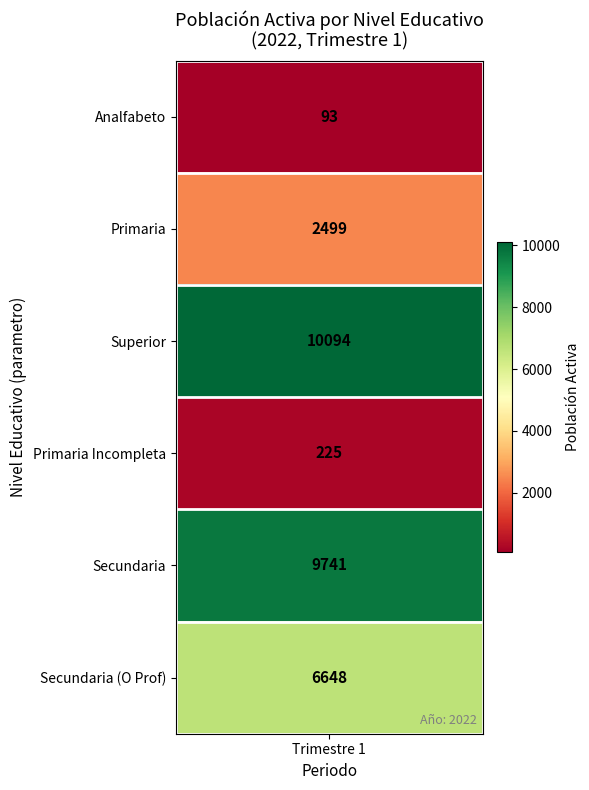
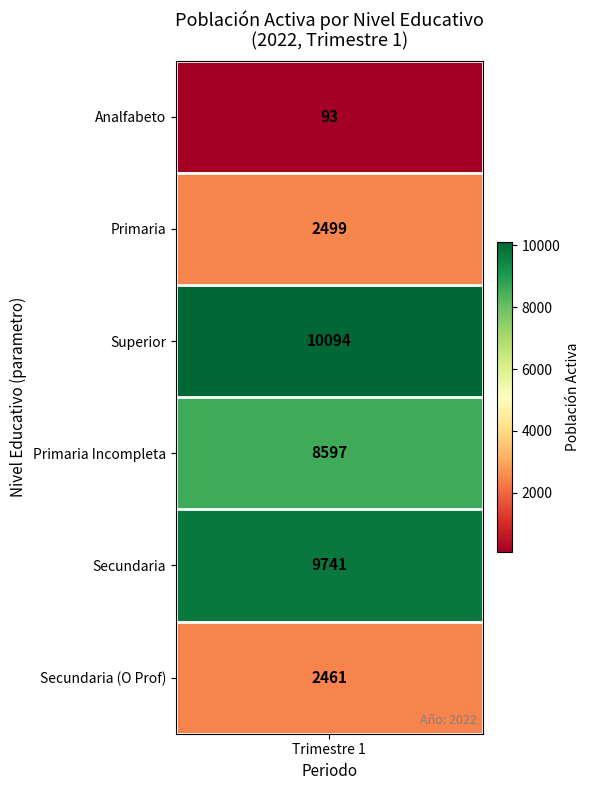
  {
    "Analfabeto": {
      "Trimestre 1": 93
    },
    "Primaria": {
      "Trimestre 1": 2499
    },
    "Superior": {
      "Trimestre 1": 10094
    },
    "Primaria Incompleta": {
-     "Trimestre 1": 225
+     "Trimestre 1": 8597
    },
    "Secundaria": {
      "Trimestre 1": 9741
    },
    "Secundaria (O Prof)": {
-     "Trimestre 1": 6648
+     "Trimestre 1": 2461
    }
  }
